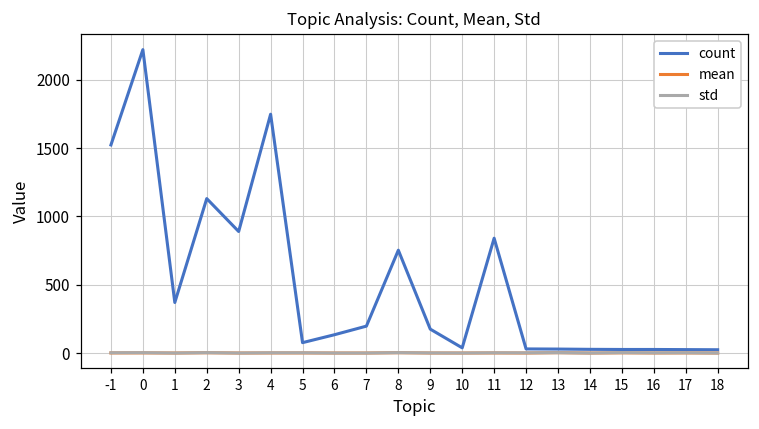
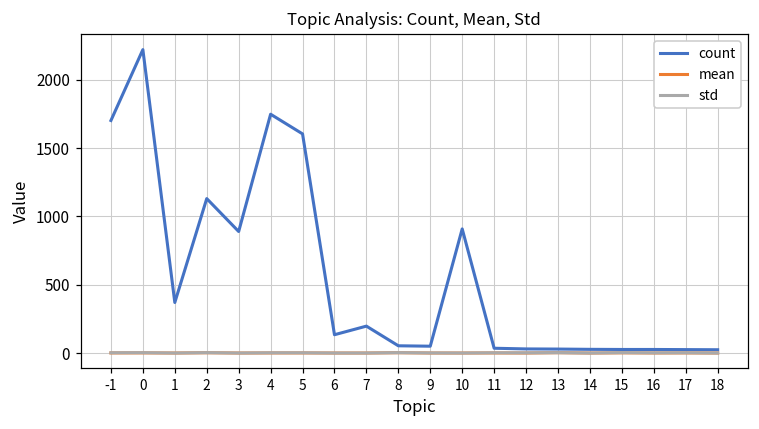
  {
    "count": {
-     "-1": 1520,
+     "-1": 1700,
      "0": 2220,
      "1": 370,
      "2": 1130,
      "3": 890,
      "4": 1750,
-     "5": 80,
+     "5": 1610,
      "6": 130,
      "7": 200,
-     "8": 750,
-     "9": 180,
-     "10": 40,
-     "11": 840,
+     "8": 50,
+     "9": 50,
+     "10": 910,
+     "11": 40,
      "12": 30,
      "13": 30,
      "14": 30,
      "15": 30,
      "16": 30,
      "17": 30,
      "18": 20
    },
    "std": {
      "-1": 0,
      "0": 0,
      "1": 0,
      "2": 0,
      "3": 0,
      "4": 0,
      "5": 0,
      "6": 0,
      "7": 0,
      "8": 0,
      "9": 0,
      "10": 0,
      "11": 0,
      "12": 0,
      "13": 0,
      "14": 0,
      "15": 0,
      "16": 0,
      "17": 0,
      "18": 0
    }
  }
